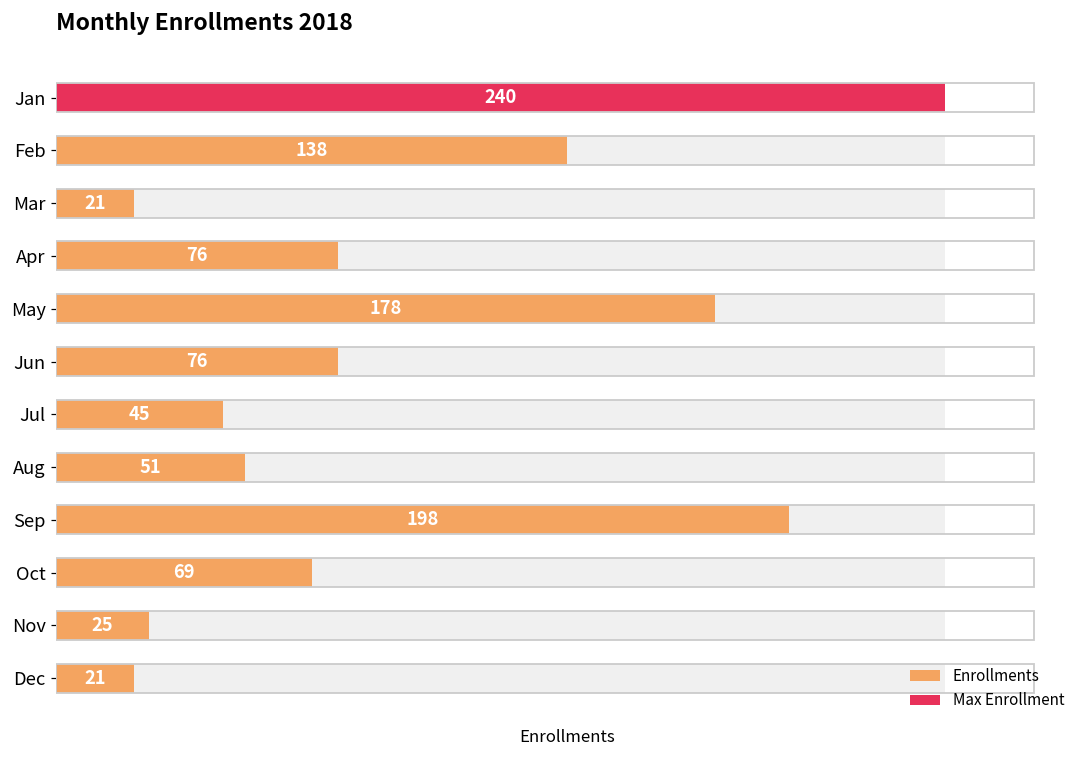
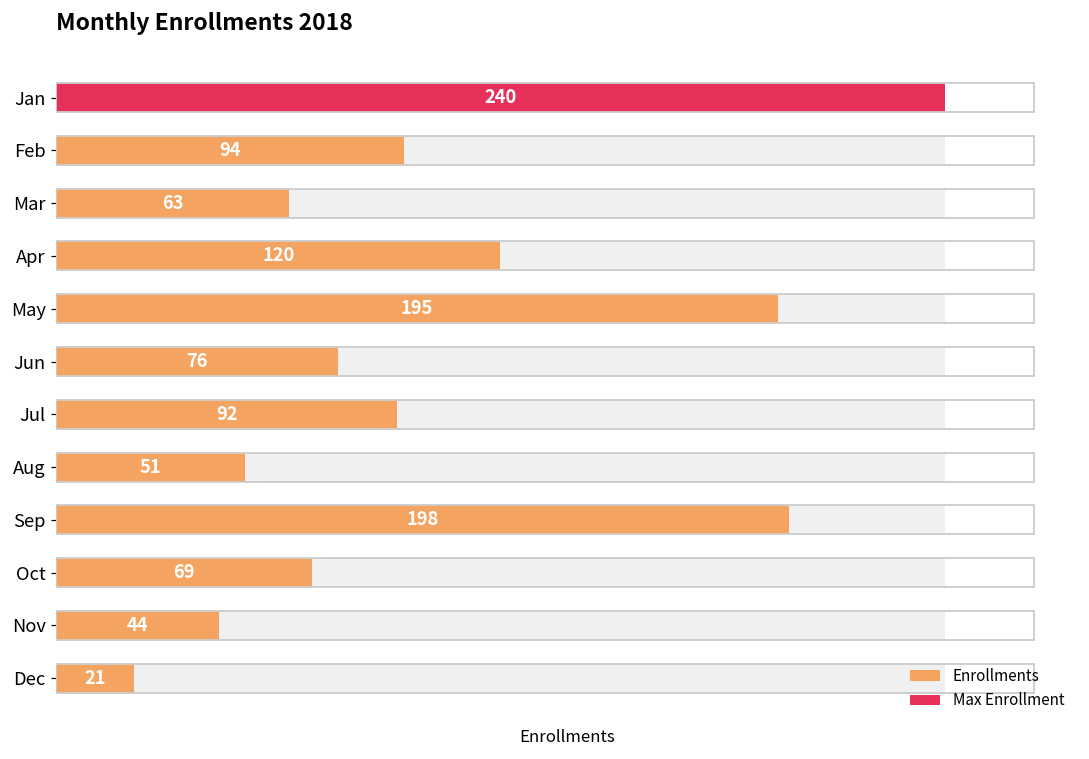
  {
    "Max Enrollment": {
      "Jan": 240
    },
    "Enrollments": {
      "Jan": 240,
-     "Feb": 138,
-     "Mar": 21,
-     "Apr": 76,
-     "May": 178,
-     "Jul": 45,
-     "Nov": 25
+     "Feb": 94,
+     "Mar": 63,
+     "Apr": 120,
+     "May": 195,
+     "Jul": 92,
+     "Nov": 44
    }
  }
